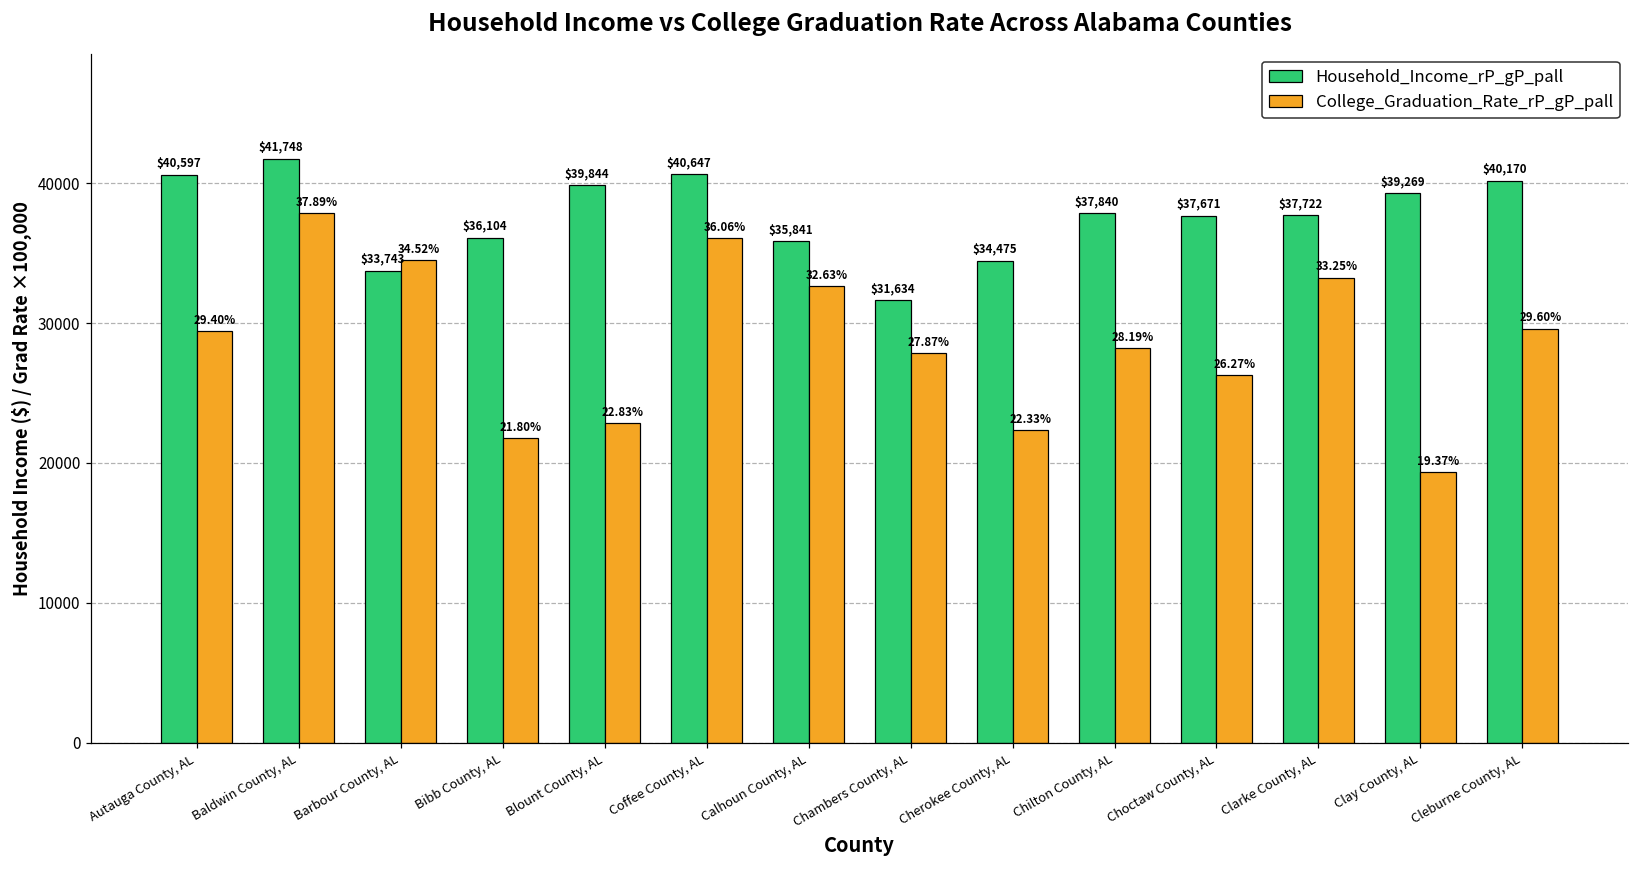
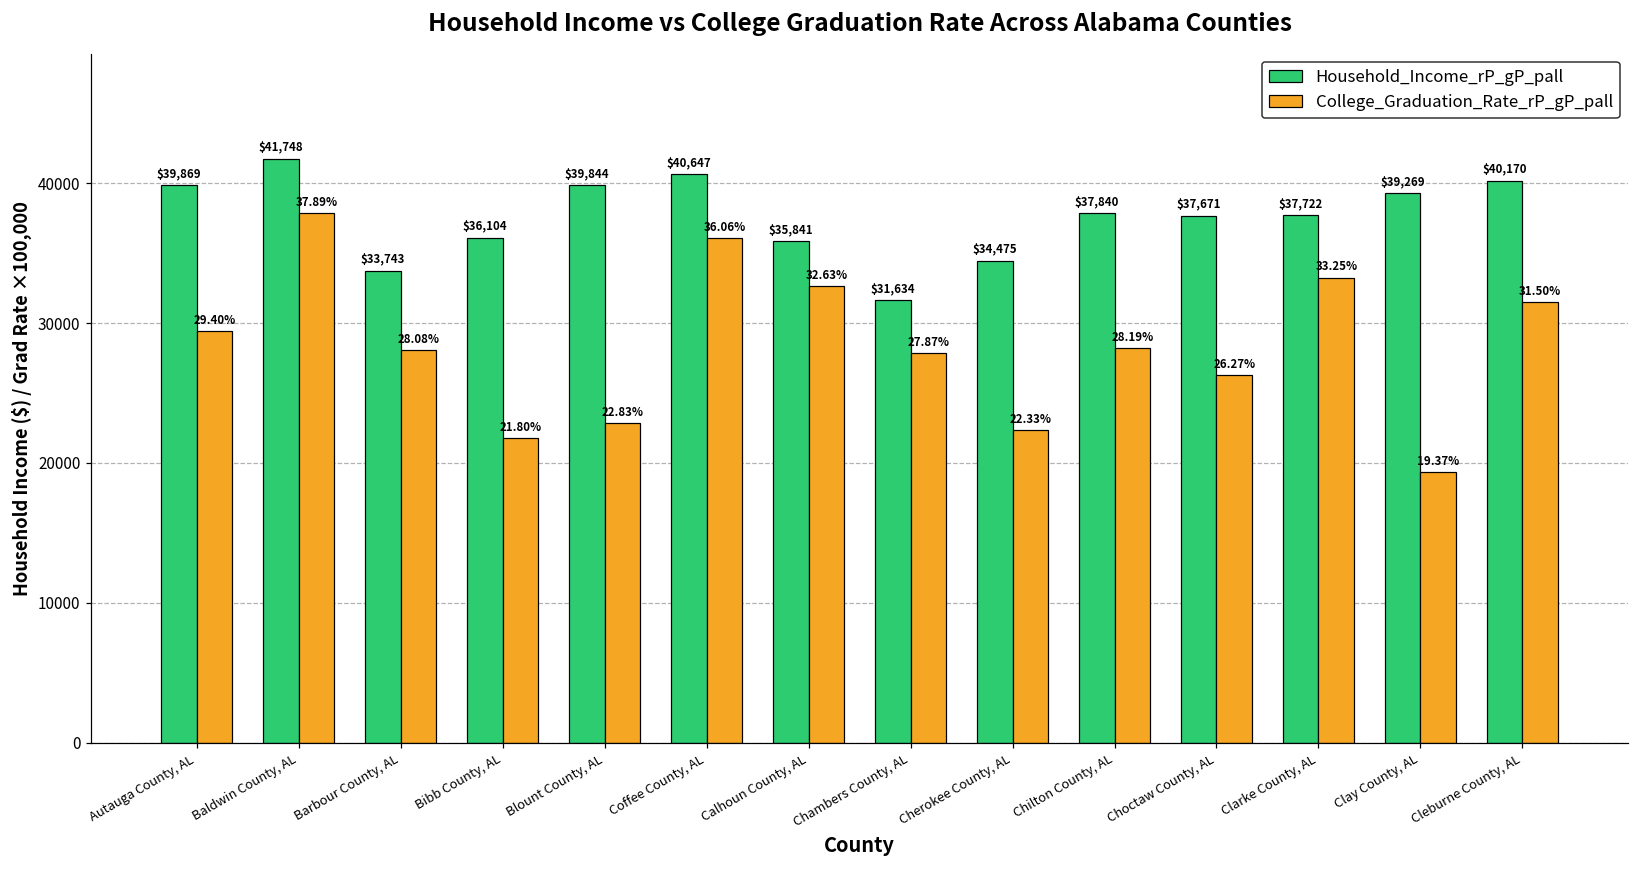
  {
    "Household_Income_rP_gP_pall": {
-     "Autauga County, AL": "$40,597",
+     "Autauga County, AL": "$39,869",
      "Baldwin County, AL": "$41,748",
      "Barbour County, AL": "$33,743",
      "Bibb County, AL": "$36,104",
      "Blount County, AL": "$39,844",
      "Coffee County, AL": "$40,647",
      "Calhoun County, AL": "$35,841",
      "Chambers County, AL": "$31,634",
      "Cherokee County, AL": "$34,475",
      "Chilton County, AL": "$37,840",
      "Choctaw County, AL": "$37,671",
      "Clarke County, AL": "$37,722",
      "Clay County, AL": "$39,269",
      "Cleburne County, AL": "$40,170"
    },
    "College_Graduation_Rate_rP_gP_pall": {
      "Autauga County, AL": "29.40%",
      "Baldwin County, AL": "37.89%",
-     "Barbour County, AL": "34.52%",
+     "Barbour County, AL": "28.08%",
      "Bibb County, AL": "21.80%",
      "Blount County, AL": "22.83%",
      "Coffee County, AL": "36.06%",
      "Calhoun County, AL": "32.63%",
      "Chambers County, AL": "27.87%",
      "Cherokee County, AL": "22.33%",
      "Chilton County, AL": "28.19%",
      "Choctaw County, AL": "26.27%",
      "Clarke County, AL": "33.25%",
      "Clay County, AL": "19.37%",
-     "Cleburne County, AL": "29.60%"
+     "Cleburne County, AL": "31.50%"
    }
  }
